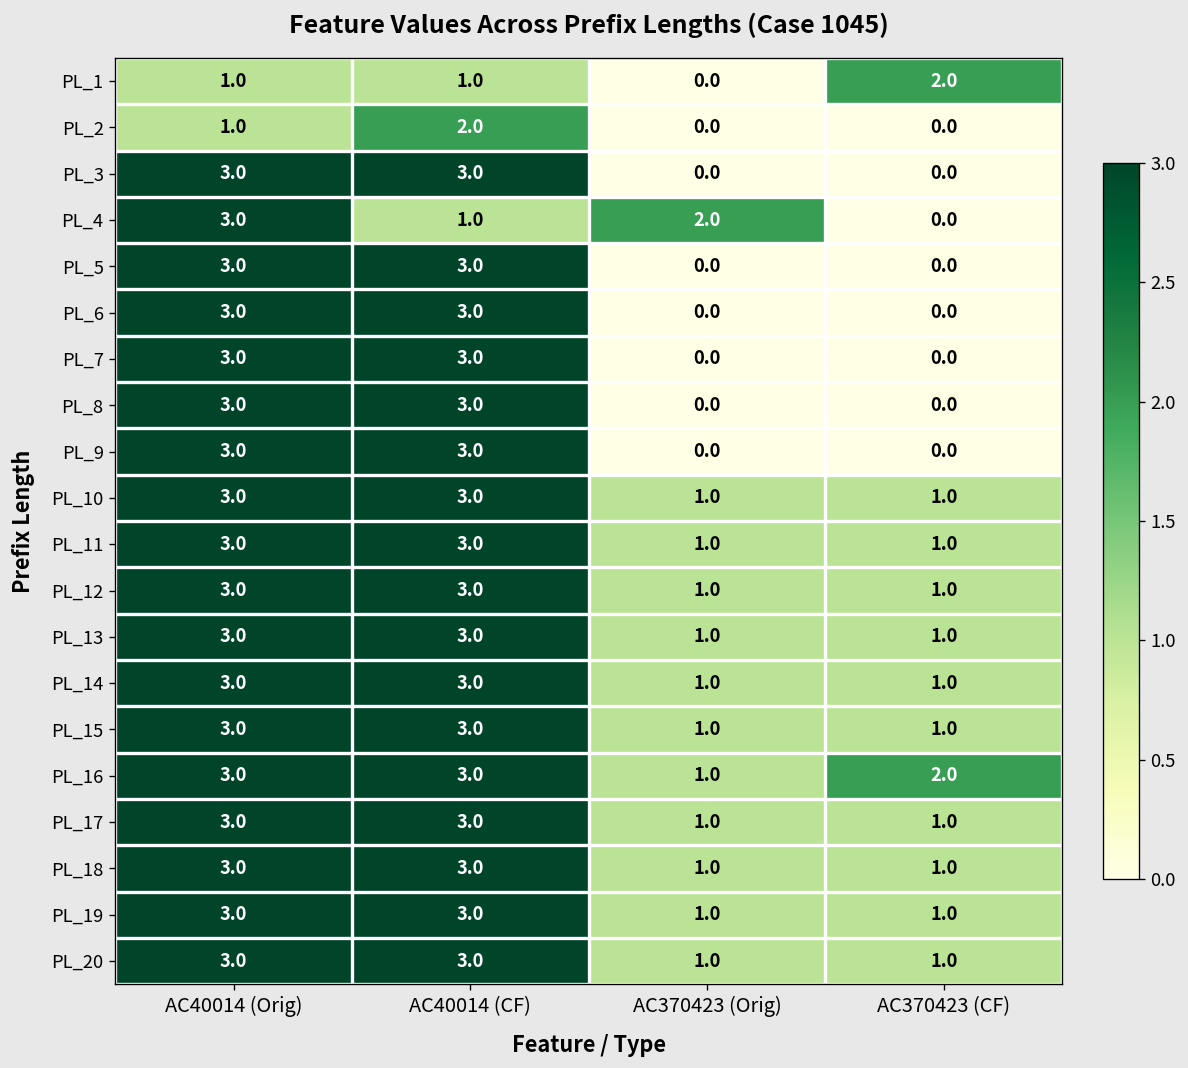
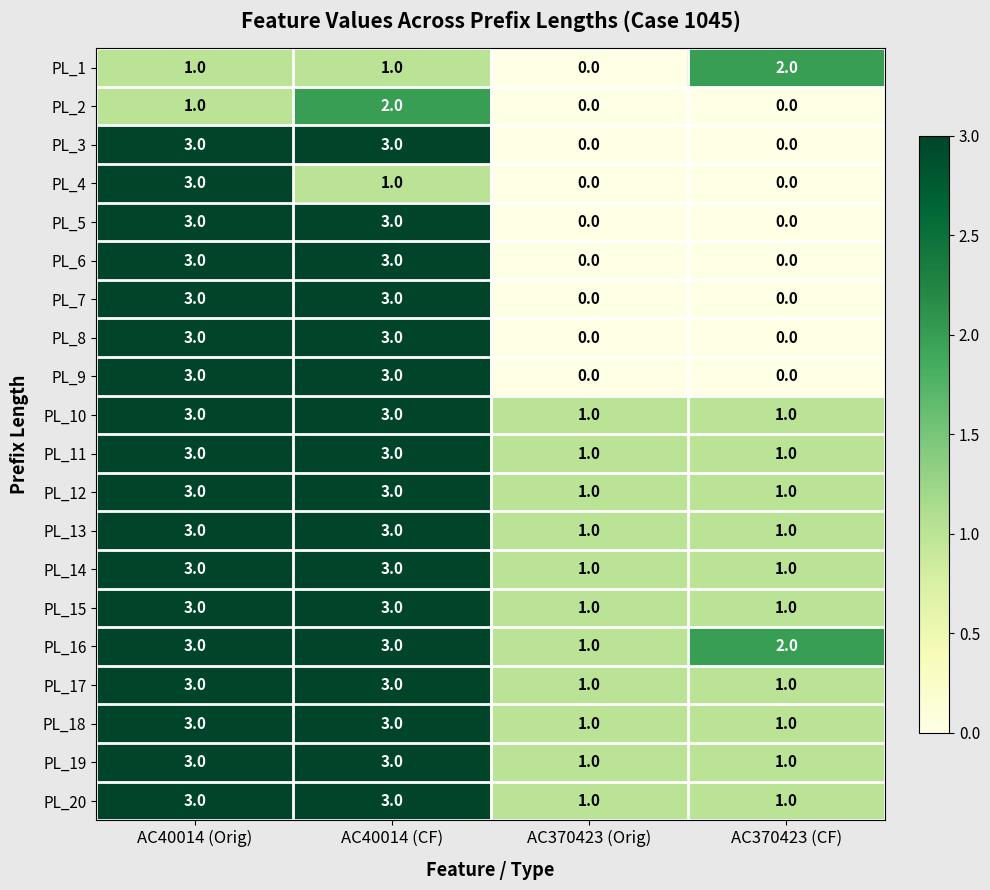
  {
    "PL_1": {
      "AC40014 (Orig)": 1.0,
      "AC40014 (CF)": 1.0,
      "AC370423 (Orig)": 0.0,
      "AC370423 (CF)": 2.0
    },
    "PL_2": {
      "AC40014 (Orig)": 1.0,
      "AC40014 (CF)": 2.0,
      "AC370423 (Orig)": 0.0,
      "AC370423 (CF)": 0.0
    },
    "PL_3": {
      "AC40014 (Orig)": 3.0,
      "AC40014 (CF)": 3.0,
      "AC370423 (Orig)": 0.0,
      "AC370423 (CF)": 0.0
    },
    "PL_4": {
      "AC40014 (Orig)": 3.0,
      "AC40014 (CF)": 1.0,
-     "AC370423 (Orig)": 2.0,
+     "AC370423 (Orig)": 0.0,
      "AC370423 (CF)": 0.0
    },
    "PL_5": {
      "AC40014 (Orig)": 3.0,
      "AC40014 (CF)": 3.0,
      "AC370423 (Orig)": 0.0,
      "AC370423 (CF)": 0.0
    },
    "PL_6": {
      "AC40014 (Orig)": 3.0,
      "AC40014 (CF)": 3.0,
      "AC370423 (Orig)": 0.0,
      "AC370423 (CF)": 0.0
    },
    "PL_7": {
      "AC40014 (Orig)": 3.0,
      "AC40014 (CF)": 3.0,
      "AC370423 (Orig)": 0.0,
      "AC370423 (CF)": 0.0
    },
    "PL_8": {
      "AC40014 (Orig)": 3.0,
      "AC40014 (CF)": 3.0,
      "AC370423 (Orig)": 0.0,
      "AC370423 (CF)": 0.0
    },
    "PL_9": {
      "AC40014 (Orig)": 3.0,
      "AC40014 (CF)": 3.0,
      "AC370423 (Orig)": 0.0,
      "AC370423 (CF)": 0.0
    },
    "PL_10": {
      "AC40014 (Orig)": 3.0,
      "AC40014 (CF)": 3.0,
      "AC370423 (Orig)": 1.0,
      "AC370423 (CF)": 1.0
    },
    "PL_11": {
      "AC40014 (Orig)": 3.0,
      "AC40014 (CF)": 3.0,
      "AC370423 (Orig)": 1.0,
      "AC370423 (CF)": 1.0
    },
    "PL_12": {
      "AC40014 (Orig)": 3.0,
      "AC40014 (CF)": 3.0,
      "AC370423 (Orig)": 1.0,
      "AC370423 (CF)": 1.0
    },
    "PL_13": {
      "AC40014 (Orig)": 3.0,
      "AC40014 (CF)": 3.0,
      "AC370423 (Orig)": 1.0,
      "AC370423 (CF)": 1.0
    },
    "PL_14": {
      "AC40014 (Orig)": 3.0,
      "AC40014 (CF)": 3.0,
      "AC370423 (Orig)": 1.0,
      "AC370423 (CF)": 1.0
    },
    "PL_15": {
      "AC40014 (Orig)": 3.0,
      "AC40014 (CF)": 3.0,
      "AC370423 (Orig)": 1.0,
      "AC370423 (CF)": 1.0
    },
    "PL_16": {
      "AC40014 (Orig)": 3.0,
      "AC40014 (CF)": 3.0,
      "AC370423 (Orig)": 1.0,
      "AC370423 (CF)": 2.0
    },
    "PL_17": {
      "AC40014 (Orig)": 3.0,
      "AC40014 (CF)": 3.0,
      "AC370423 (Orig)": 1.0,
      "AC370423 (CF)": 1.0
    },
    "PL_18": {
      "AC40014 (Orig)": 3.0,
      "AC40014 (CF)": 3.0,
      "AC370423 (Orig)": 1.0,
      "AC370423 (CF)": 1.0
    },
    "PL_19": {
      "AC40014 (Orig)": 3.0,
      "AC40014 (CF)": 3.0,
      "AC370423 (Orig)": 1.0,
      "AC370423 (CF)": 1.0
    },
    "PL_20": {
      "AC40014 (Orig)": 3.0,
      "AC40014 (CF)": 3.0,
      "AC370423 (Orig)": 1.0,
      "AC370423 (CF)": 1.0
    }
  }
